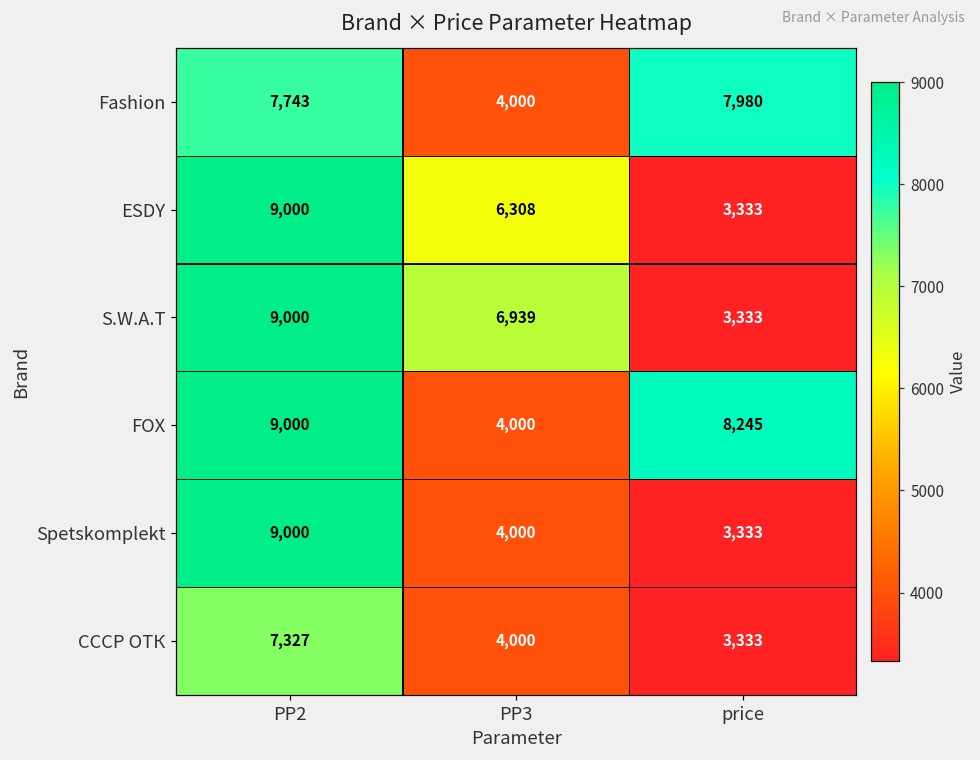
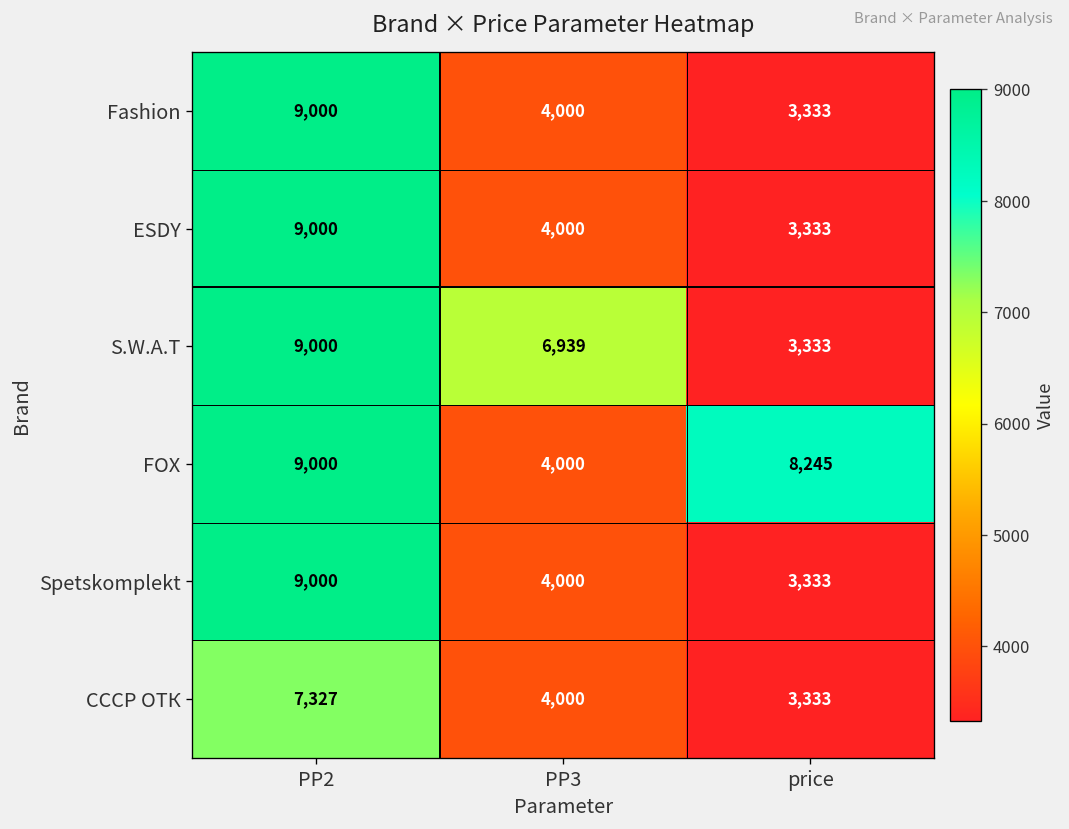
  {
    "Fashion": {
-     "PP2": "7,743",
+     "PP2": "9,000",
      "PP3": "4,000",
-     "price": "7,980"
+     "price": "3,333"
    },
    "ESDY": {
      "PP2": "9,000",
-     "PP3": "6,308",
+     "PP3": "4,000",
      "price": "3,333"
    },
    "S.W.A.T": {
      "PP2": "9,000",
      "PP3": "6,939",
      "price": "3,333"
    },
    "FOX": {
      "PP2": "9,000",
      "PP3": "4,000",
      "price": "8,245"
    },
    "Spetskomplekt": {
      "PP2": "9,000",
      "PP3": "4,000",
      "price": "3,333"
    },
    "СССР ОТК": {
      "PP2": "7,327",
      "PP3": "4,000",
      "price": "3,333"
    }
  }
